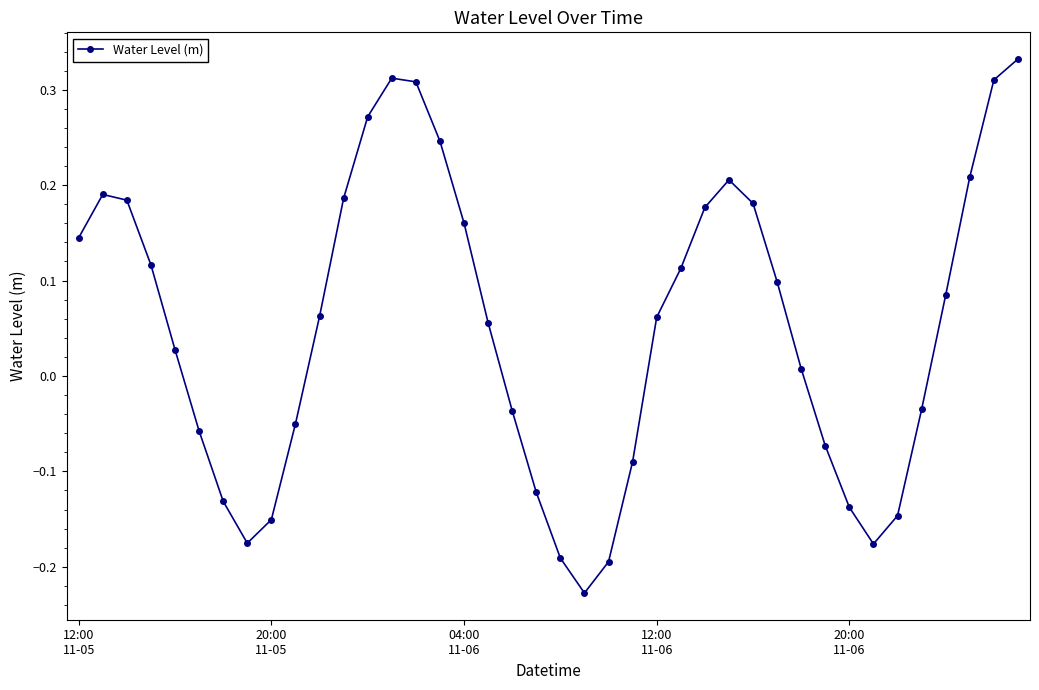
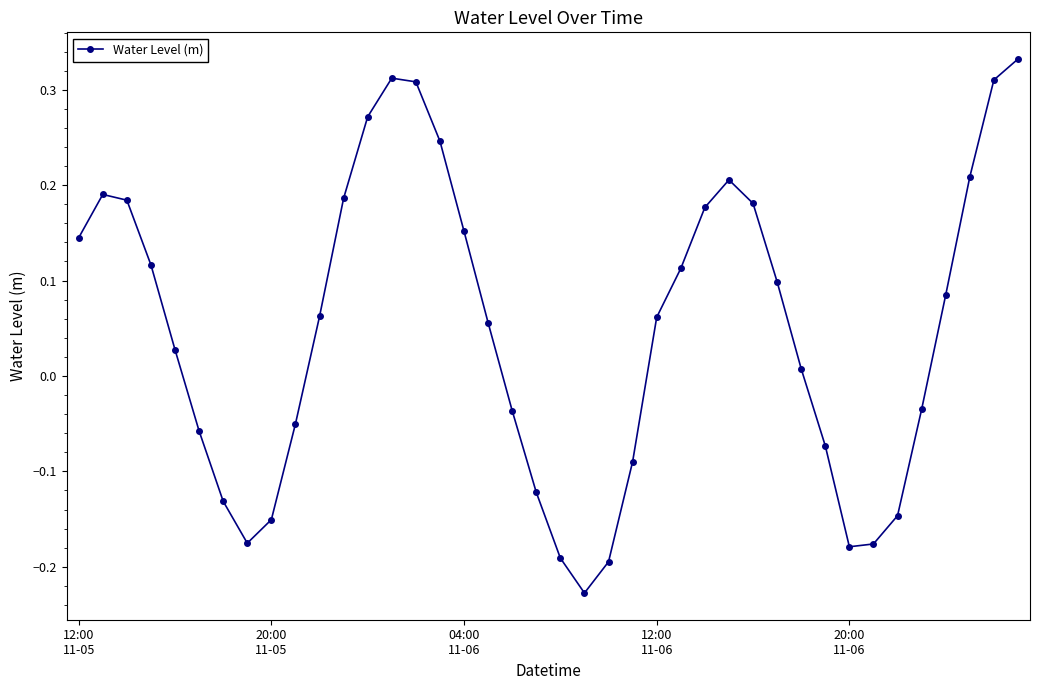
  {
    "12:00 11-05": 0.14,
    "20:00 11-05": -0.15,
-   "04:00 11-06": 0.16,
+   "04:00 11-06": 0.15,
    "12:00 11-06": 0.06,
-   "20:00 11-06": -0.14
+   "20:00 11-06": -0.18
  }
